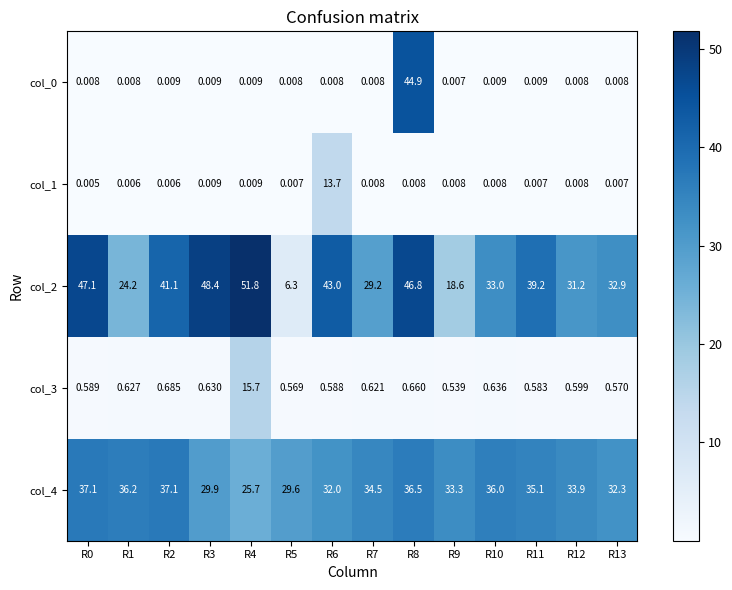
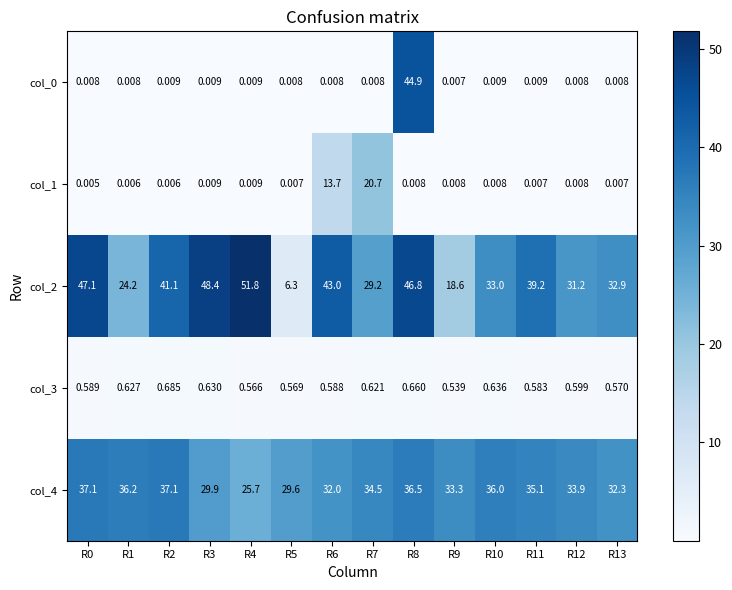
  {
    "col_0": {
      "R0": 0.008,
      "R1": 0.008,
      "R2": 0.009,
      "R3": 0.009,
      "R4": 0.009,
      "R5": 0.008,
      "R6": 0.008,
      "R7": 0.008,
      "R8": 44.9,
      "R9": 0.007,
      "R10": 0.009,
      "R11": 0.009,
      "R12": 0.008,
      "R13": 0.008
    },
    "col_1": {
      "R0": 0.005,
      "R1": 0.006,
      "R2": 0.006,
      "R3": 0.009,
      "R4": 0.009,
      "R5": 0.007,
      "R6": 13.7,
-     "R7": 0.008,
+     "R7": 20.7,
      "R8": 0.008,
      "R9": 0.008,
      "R10": 0.008,
      "R11": 0.007,
      "R12": 0.008,
      "R13": 0.007
    },
    "col_2": {
      "R0": 47.1,
      "R1": 24.2,
      "R2": 41.1,
      "R3": 48.4,
      "R4": 51.8,
      "R5": 6.3,
      "R6": 43.0,
      "R7": 29.2,
      "R8": 46.8,
      "R9": 18.6,
      "R10": 33.0,
      "R11": 39.2,
      "R12": 31.2,
      "R13": 32.9
    },
    "col_3": {
      "R0": 0.589,
      "R1": 0.627,
      "R2": 0.685,
      "R3": 0.630,
-     "R4": 15.7,
+     "R4": 0.566,
      "R5": 0.569,
      "R6": 0.588,
      "R7": 0.621,
      "R8": 0.660,
      "R9": 0.539,
      "R10": 0.636,
      "R11": 0.583,
      "R12": 0.599,
      "R13": 0.570
    },
    "col_4": {
      "R0": 37.1,
      "R1": 36.2,
      "R2": 37.1,
      "R3": 29.9,
      "R4": 25.7,
      "R5": 29.6,
      "R6": 32.0,
      "R7": 34.5,
      "R8": 36.5,
      "R9": 33.3,
      "R10": 36.0,
      "R11": 35.1,
      "R12": 33.9,
      "R13": 32.3
    }
  }
